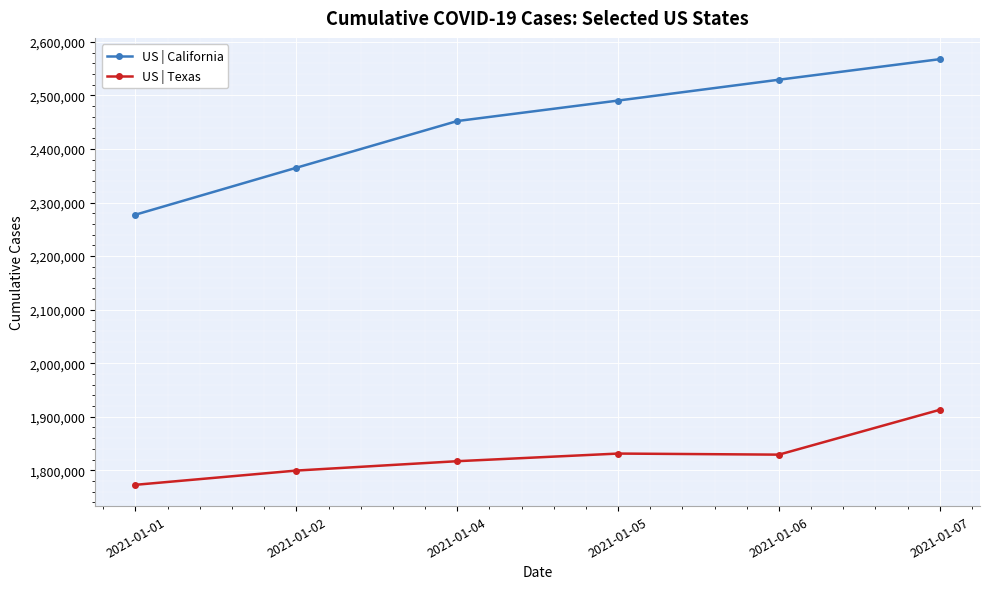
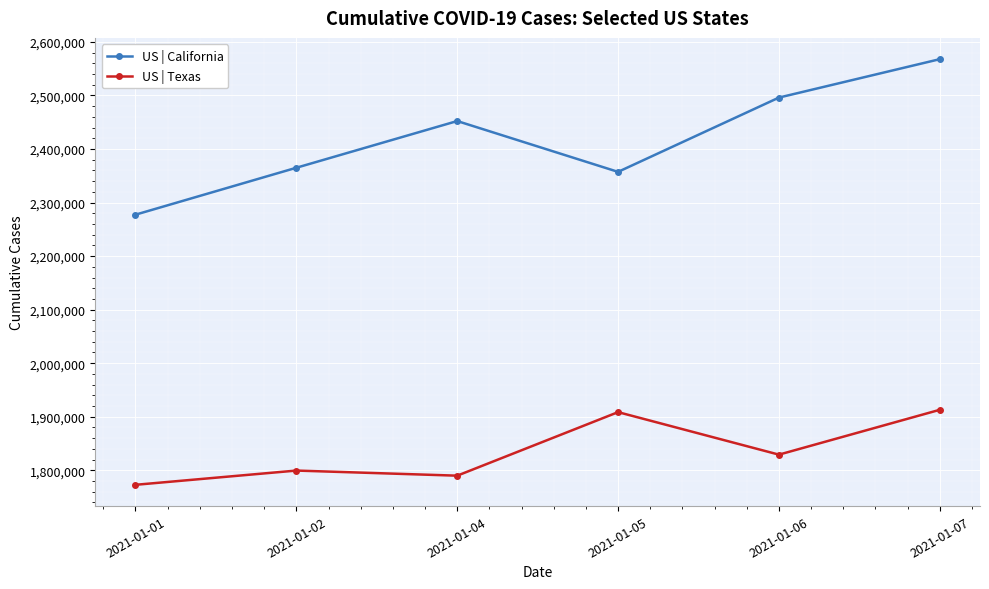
  {
    "US | California": {
      "2021-01-01": "2,280,000",
      "2021-01-02": "2,370,000",
      "2021-01-04": "2,450,000",
-     "2021-01-05": "2,490,000",
-     "2021-01-06": "2,530,000",
+     "2021-01-05": "2,360,000",
+     "2021-01-06": "2,500,000",
      "2021-01-07": "2,570,000"
    },
    "US | Texas": {
      "2021-01-01": "1,770,000",
      "2021-01-02": "1,800,000",
-     "2021-01-04": "1,820,000",
-     "2021-01-05": "1,830,000",
+     "2021-01-04": "1,790,000",
+     "2021-01-05": "1,910,000",
      "2021-01-06": "1,830,000",
      "2021-01-07": "1,910,000"
    }
  }
